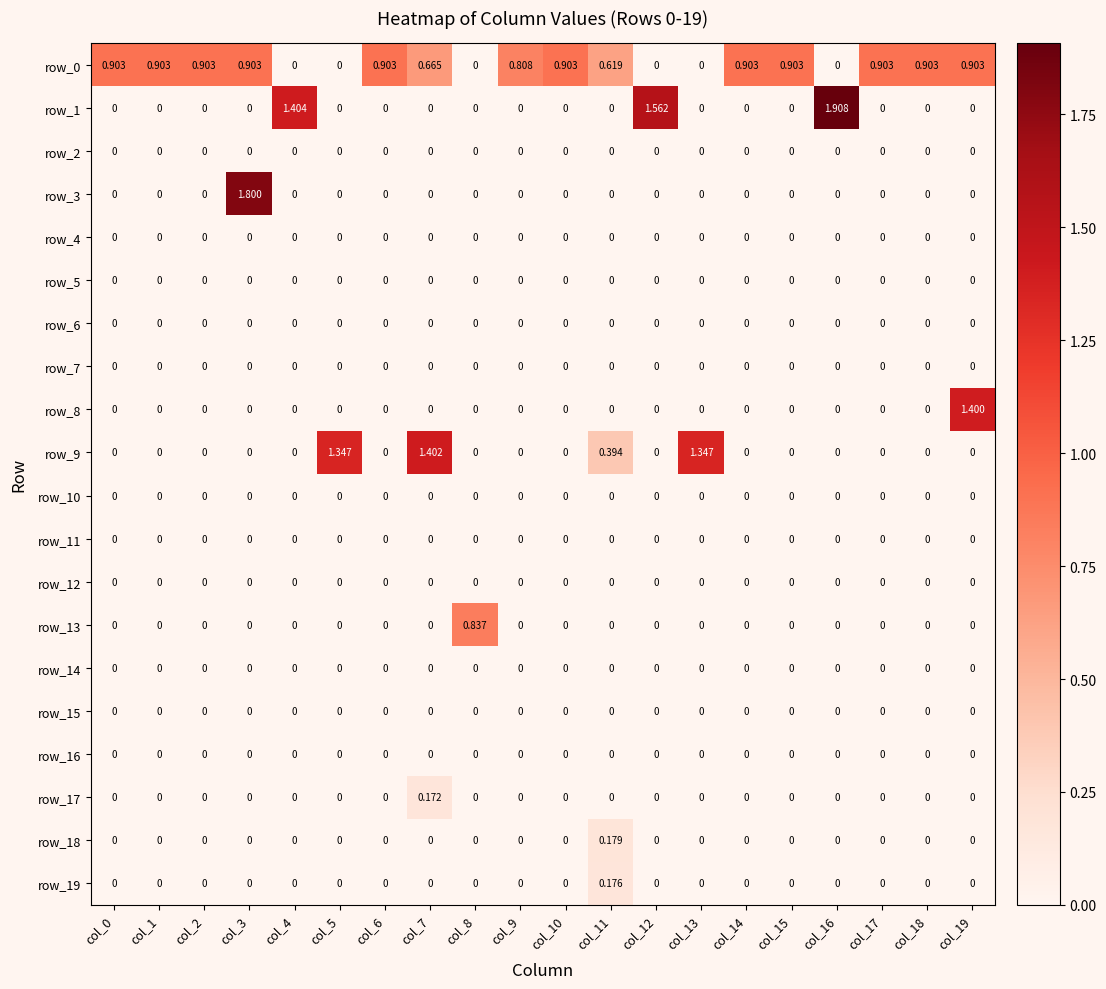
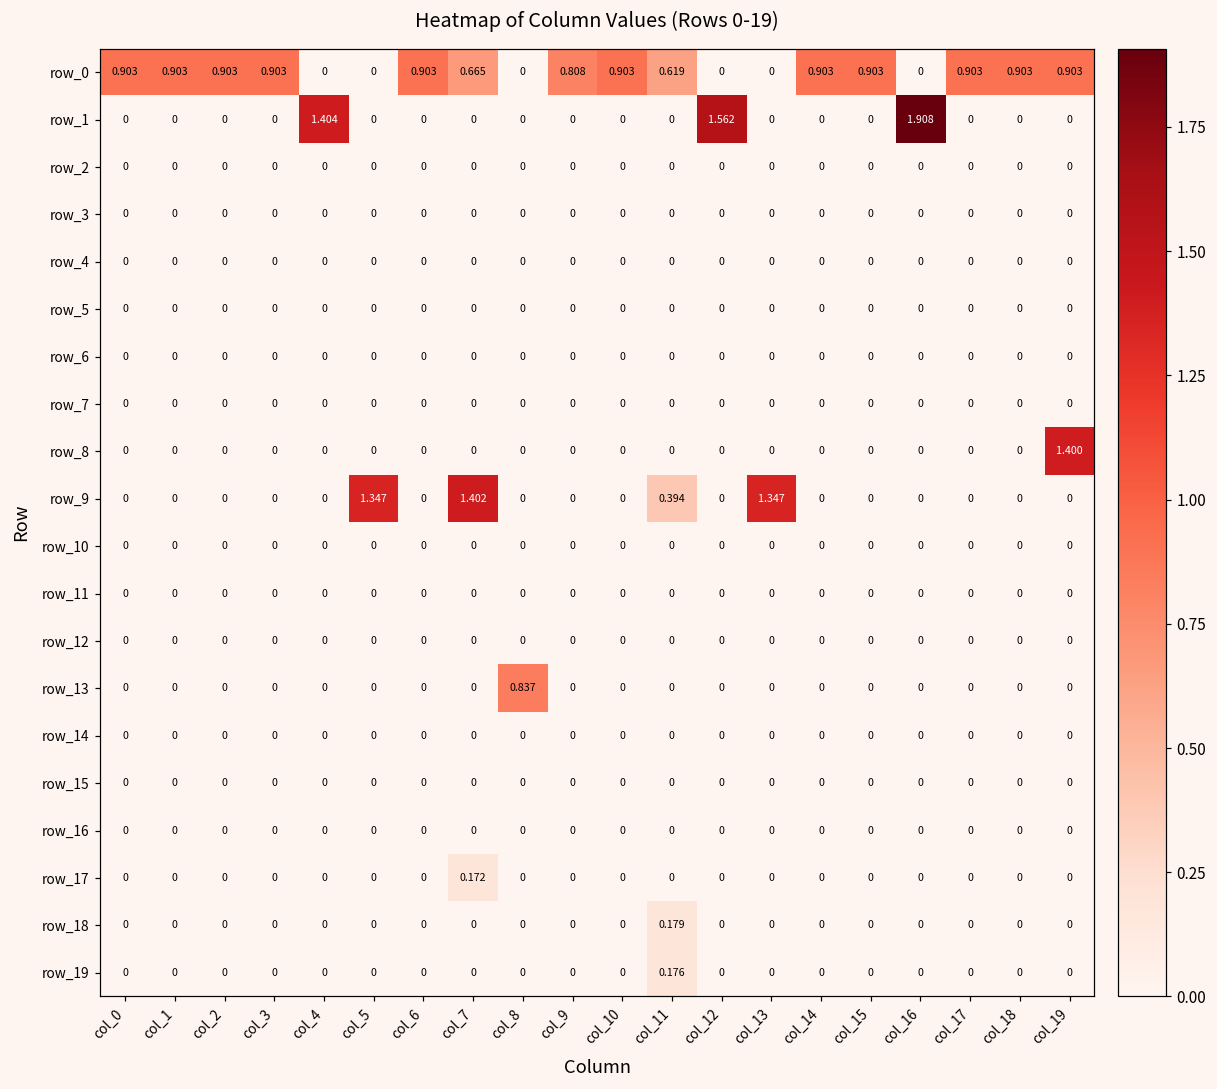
  {
    "row_3": {
      "col_0": 0,
      "col_1": 0,
      "col_2": 0,
-     "col_3": 1.800,
+     "col_3": 0,
      "col_4": 0,
      "col_5": 0,
      "col_6": 0,
      "col_7": 0,
      "col_8": 0,
      "col_9": 0,
      "col_10": 0,
      "col_11": 0,
      "col_12": 0,
      "col_13": 0,
      "col_14": 0,
      "col_15": 0,
      "col_16": 0,
      "col_17": 0,
      "col_18": 0,
      "col_19": 0
    }
  }
